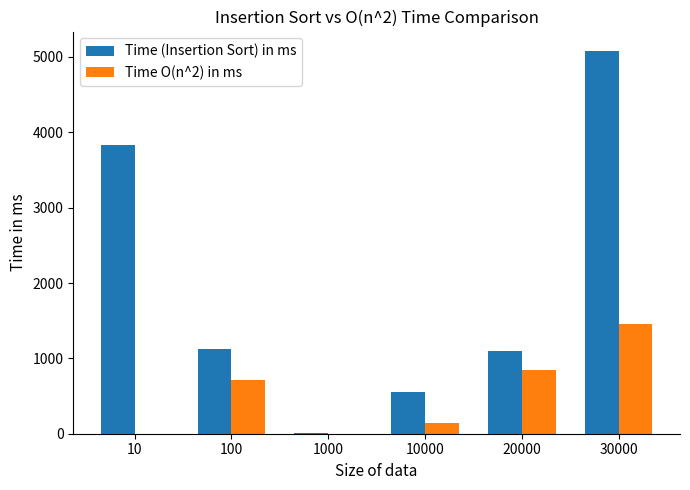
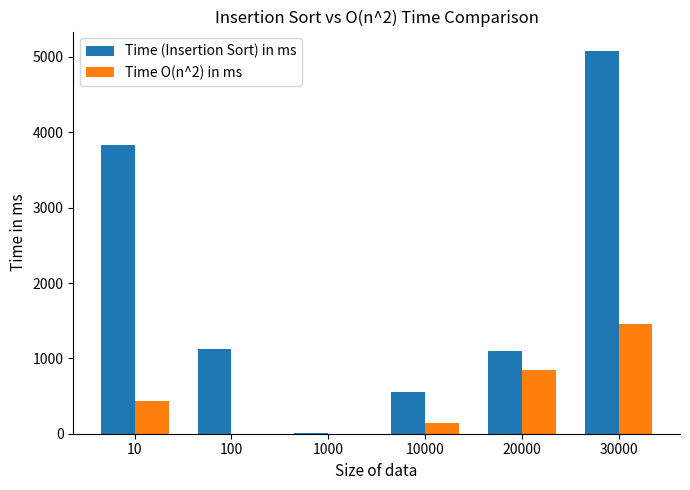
  {
    "Time (Insertion Sort) in ms": {
      "10": 3800,
      "100": 1100,
      "10000": 500,
      "20000": 1100,
      "30000": 5100
    },
    "Time O(n^2) in ms": {
-     "10": 0,
-     "100": 700,
+     "10": 400,
+     "100": 0,
      "10000": 100,
      "20000": 800,
      "30000": 1500
    }
  }
